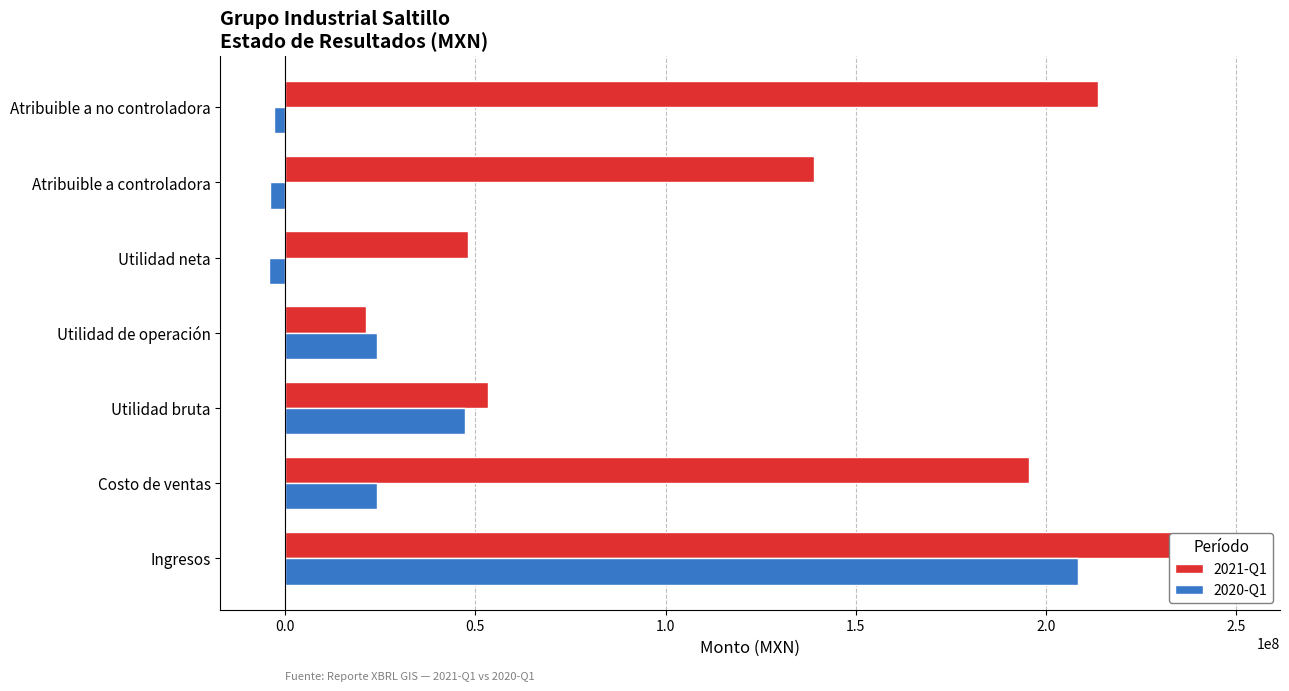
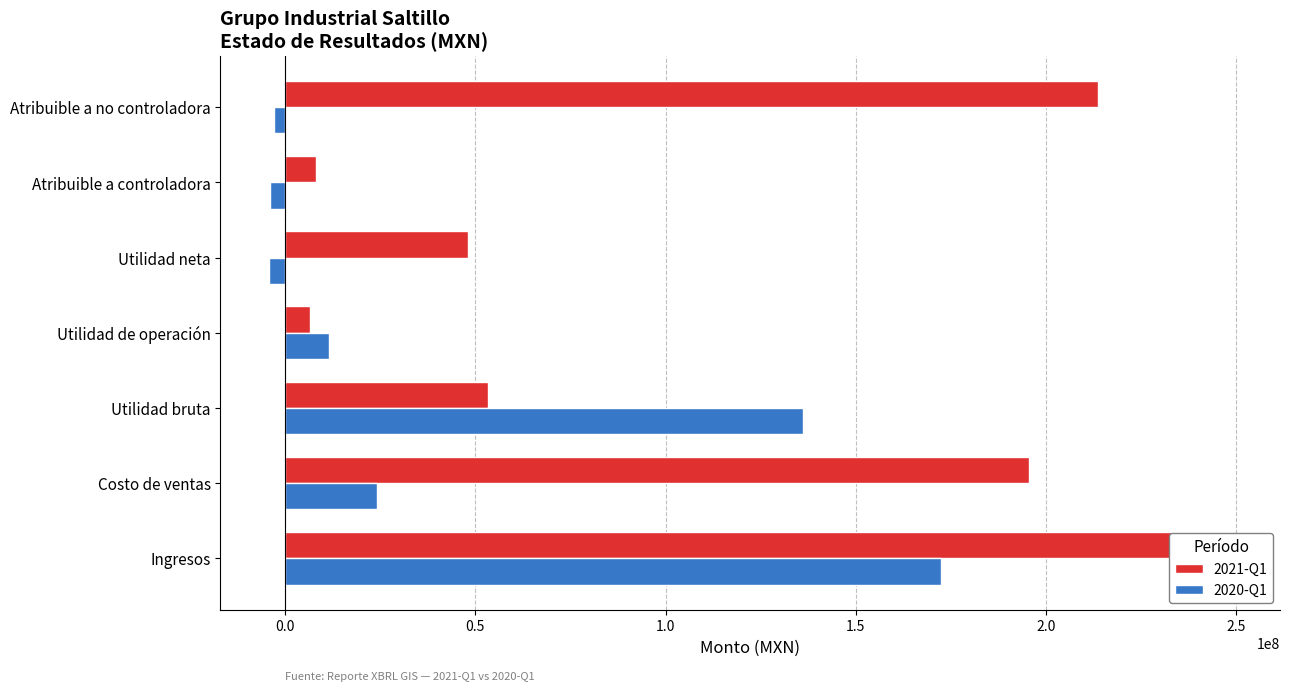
  {
    "2021-Q1": {
      "Atribuible a no controladora": 214000000,
-     "Atribuible a controladora": 139000000,
+     "Atribuible a controladora": 8000000,
      "Utilidad neta": 48000000,
-     "Utilidad de operación": 21000000,
+     "Utilidad de operación": 7000000,
      "Utilidad bruta": 53000000,
      "Costo de ventas": 196000000
    },
    "2020-Q1": {
      "Atribuible a no controladora": -3000000,
      "Atribuible a controladora": -4000000,
      "Utilidad neta": -4000000,
-     "Utilidad de operación": 24000000,
-     "Utilidad bruta": 47000000,
+     "Utilidad de operación": 11000000,
+     "Utilidad bruta": 136000000,
      "Costo de ventas": 24000000,
-     "Ingresos": 208000000
+     "Ingresos": 172000000
    }
  }
